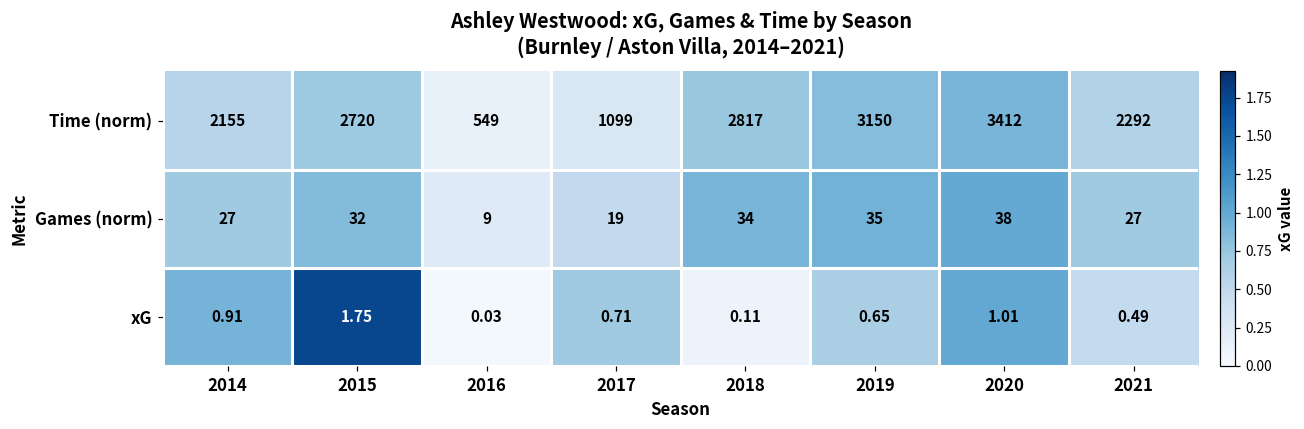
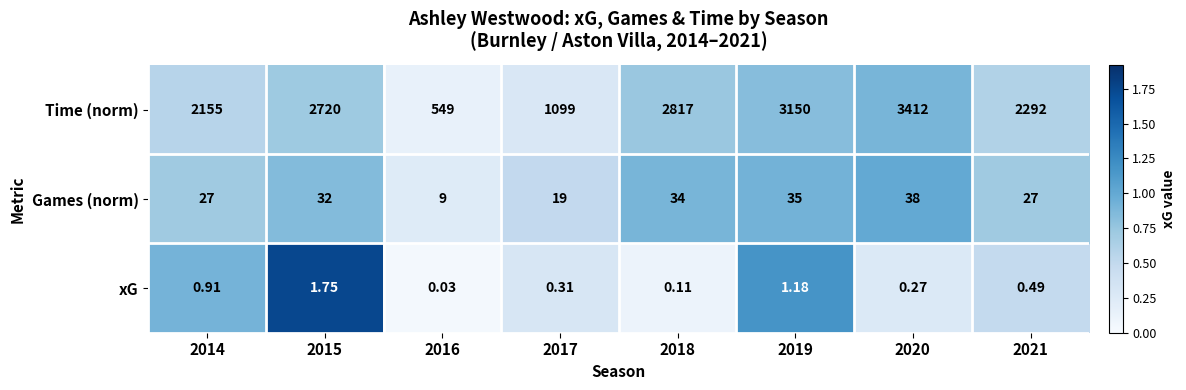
  {
    "Time (norm)": {
      "2014": 2155,
      "2015": 2720,
      "2016": 549,
      "2017": 1099,
      "2018": 2817,
      "2019": 3150,
      "2020": 3412,
      "2021": 2292
    },
    "Games (norm)": {
      "2014": 27,
      "2015": 32,
      "2016": 9,
      "2017": 19,
      "2018": 34,
      "2019": 35,
      "2020": 38,
      "2021": 27
    },
    "xG": {
      "2014": 0.91,
      "2015": 1.75,
      "2016": 0.03,
-     "2017": 0.71,
+     "2017": 0.31,
      "2018": 0.11,
-     "2019": 0.65,
-     "2020": 1.01,
+     "2019": 1.18,
+     "2020": 0.27,
      "2021": 0.49
    }
  }
